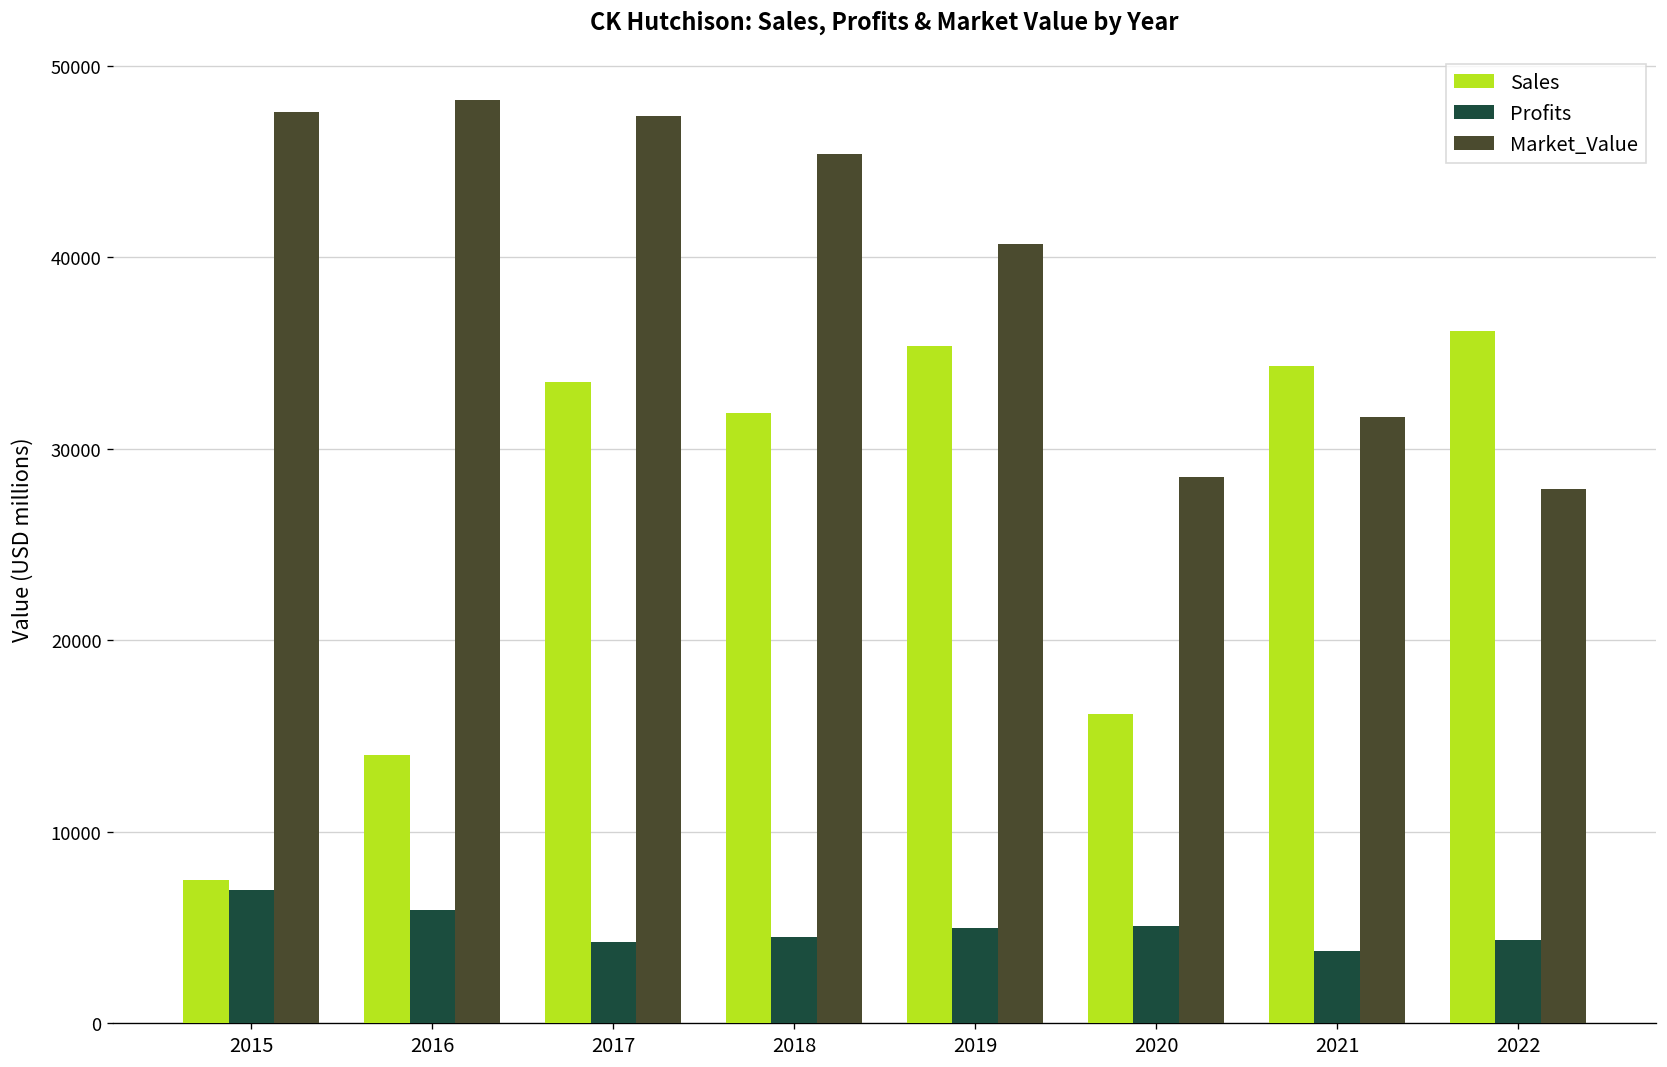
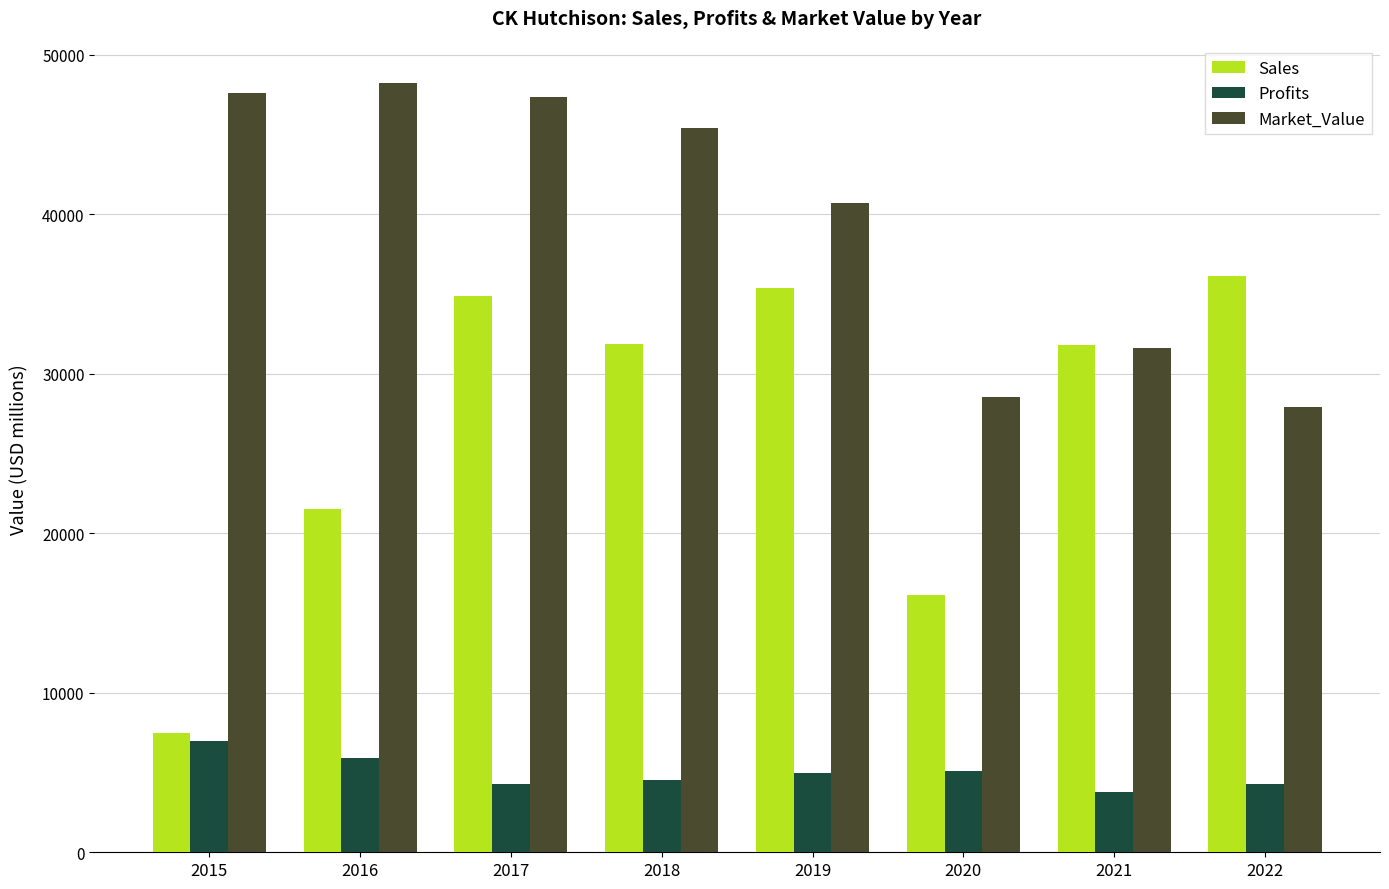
  {
    "Sales": {
      "2015": 7500,
-     "2016": 14000,
-     "2017": 33500,
+     "2016": 21500,
+     "2017": 34900,
      "2018": 31900,
      "2019": 35400,
      "2020": 16100,
-     "2021": 34300,
+     "2021": 31800,
      "2022": 36100
    }
  }
